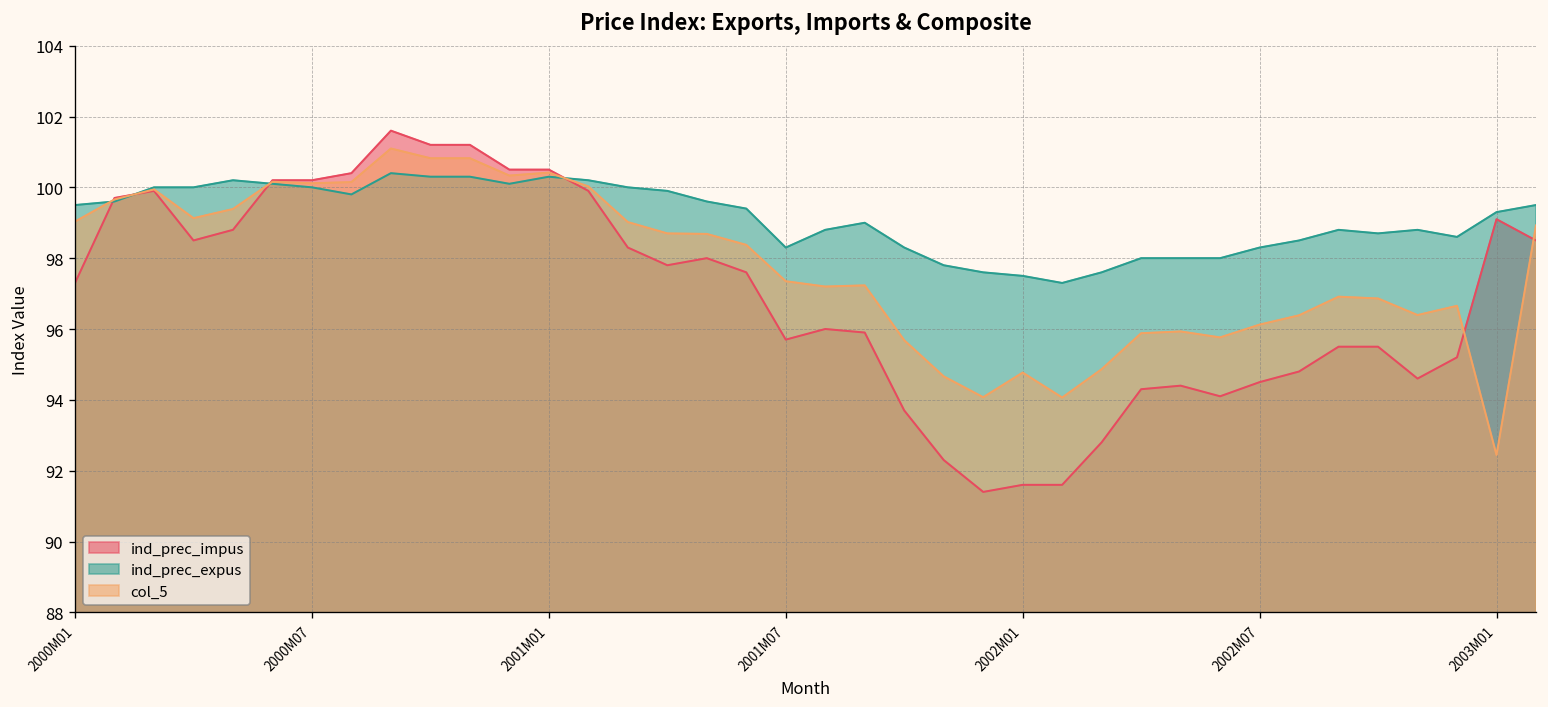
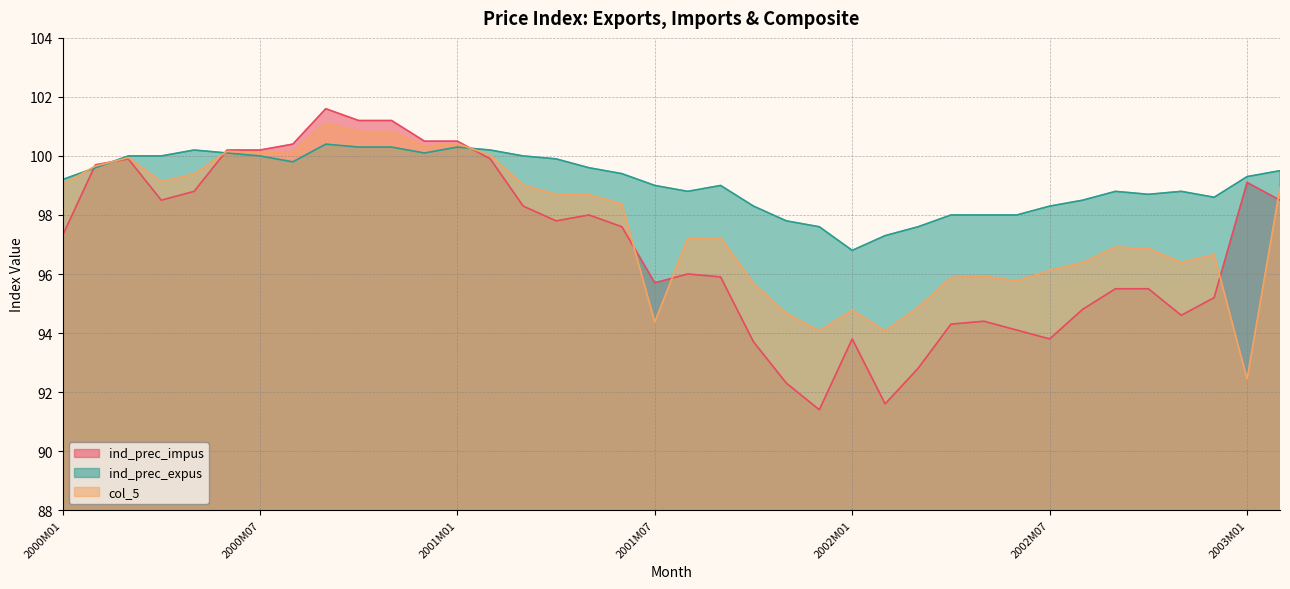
  {
    "ind_prec_impus": {
      "2000M01": 97.3,
      "2001M07": 95.7,
-     "2002M01": 91.6,
-     "2002M07": 94.5,
+     "2002M01": 93.8,
+     "2002M07": 93.8,
      "2003M01": 99.1
    },
    "ind_prec_expus": {
-     "2000M01": 99.5,
+     "2000M01": 99.2,
      "2000M07": 100.0,
      "2001M01": 100.3,
-     "2001M07": 98.3,
-     "2002M01": 97.5,
+     "2001M07": 99.0,
+     "2002M01": 96.8,
      "2002M07": 98.3,
      "2003M01": 99.3
    },
    "col_5": {
      "2000M01": 99.0,
-     "2001M07": 97.3,
+     "2001M07": 94.4,
      "2002M01": 94.8,
      "2002M07": 96.1,
      "2003M01": 92.4
    }
  }
